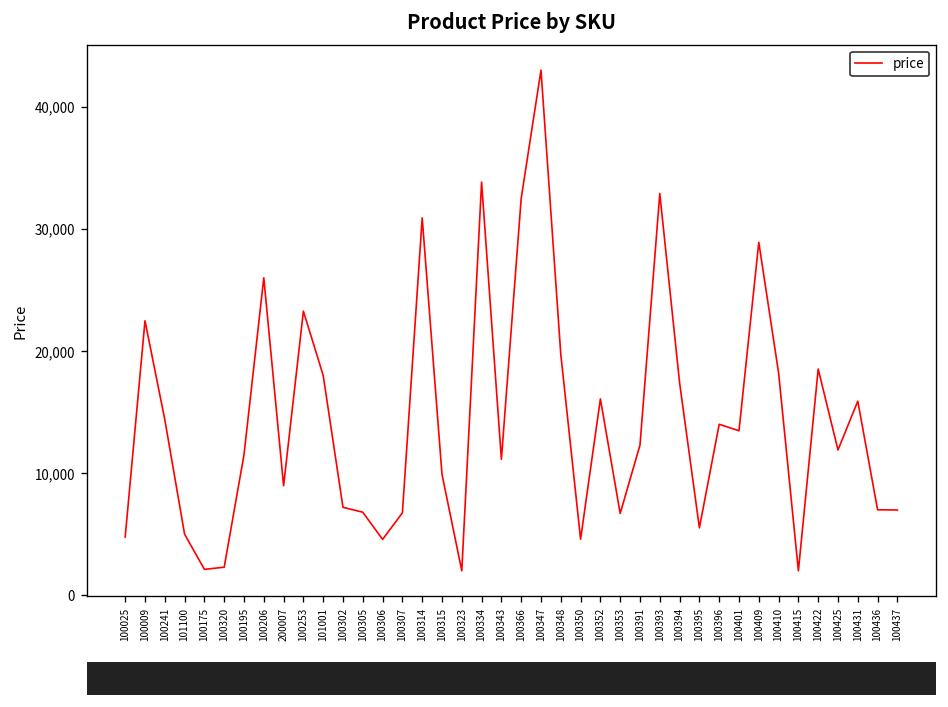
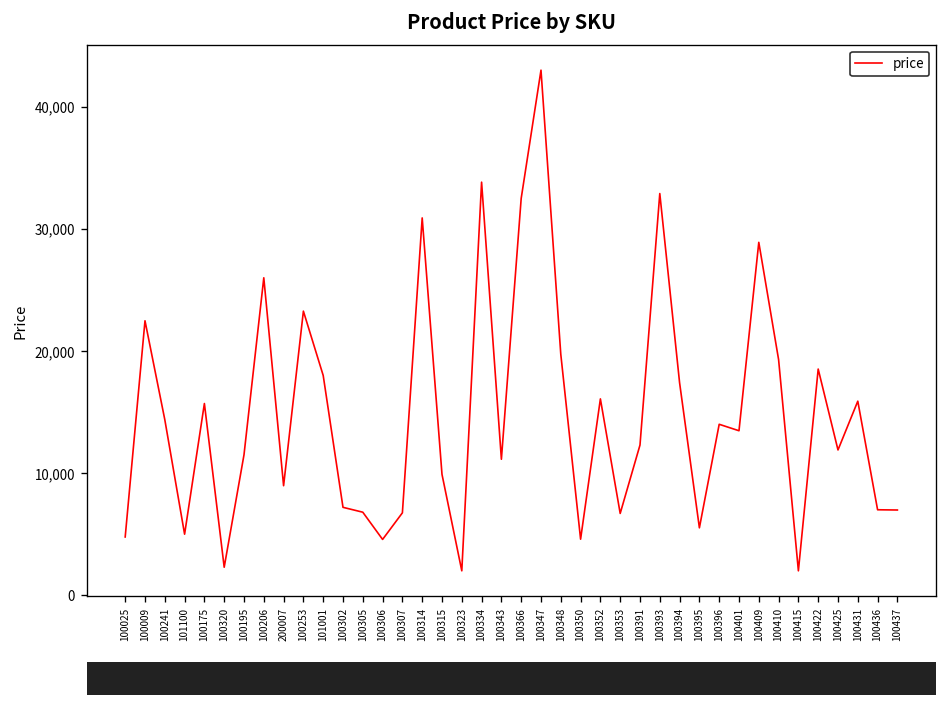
  {
    "100025": "4,800",
    "100009": "22,500",
    "100241": "14,400",
    "101100": "5,000",
-   "100175": "2,100",
+   "100175": "15,700",
    "100320": "2,300",
    "100195": "11,500",
    "100206": "26,000",
    "200007": "9,000",
    "100253": "23,300",
    "101001": "18,000",
    "100302": "7,200",
    "100305": "6,800",
    "100306": "4,600",
    "100307": "6,800",
    "100314": "30,900",
    "100315": "9,900",
    "100323": "2,000",
    "100334": "33,800",
    "100343": "11,100",
    "100366": "32,500",
    "100347": "43,000",
    "100348": "19,700",
    "100350": "4,600",
    "100352": "16,100",
    "100353": "6,700",
    "100391": "12,300",
    "100393": "32,900",
    "100394": "17,400",
    "100395": "5,500",
    "100396": "14,000",
    "100401": "13,500",
    "100409": "28,900",
-   "100410": "18,200",
+   "100410": "19,300",
    "100415": "2,000",
    "100422": "18,500",
    "100425": "11,900",
    "100431": "15,900",
    "100436": "7,000",
    "100437": "7,000"
  }
